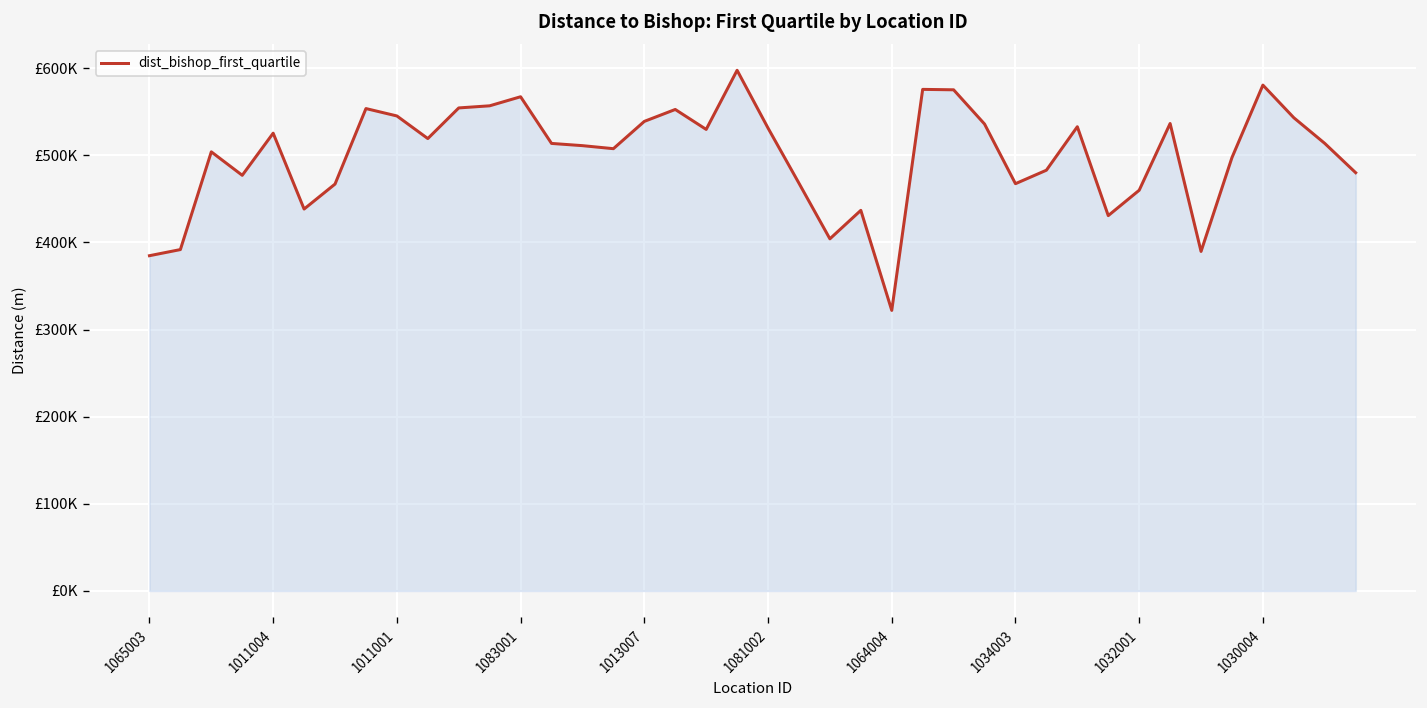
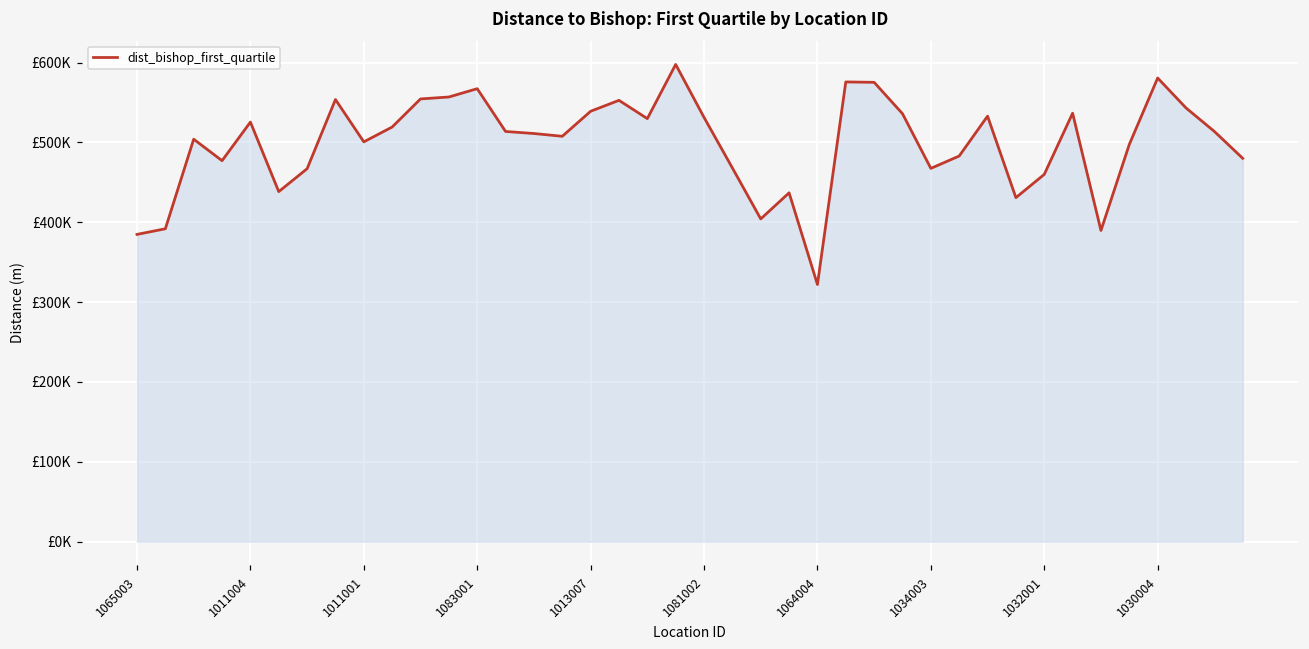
  {
    "1065003": "£380000",
    "1011004": "£530000",
-   "1011001": "£550000",
+   "1011001": "£500000",
    "1083001": "£570000",
    "1013007": "£540000",
    "1081002": "£530000",
    "1064004": "£320000",
    "1034003": "£470000",
    "1032001": "£460000",
    "1030004": "£580000"
  }
